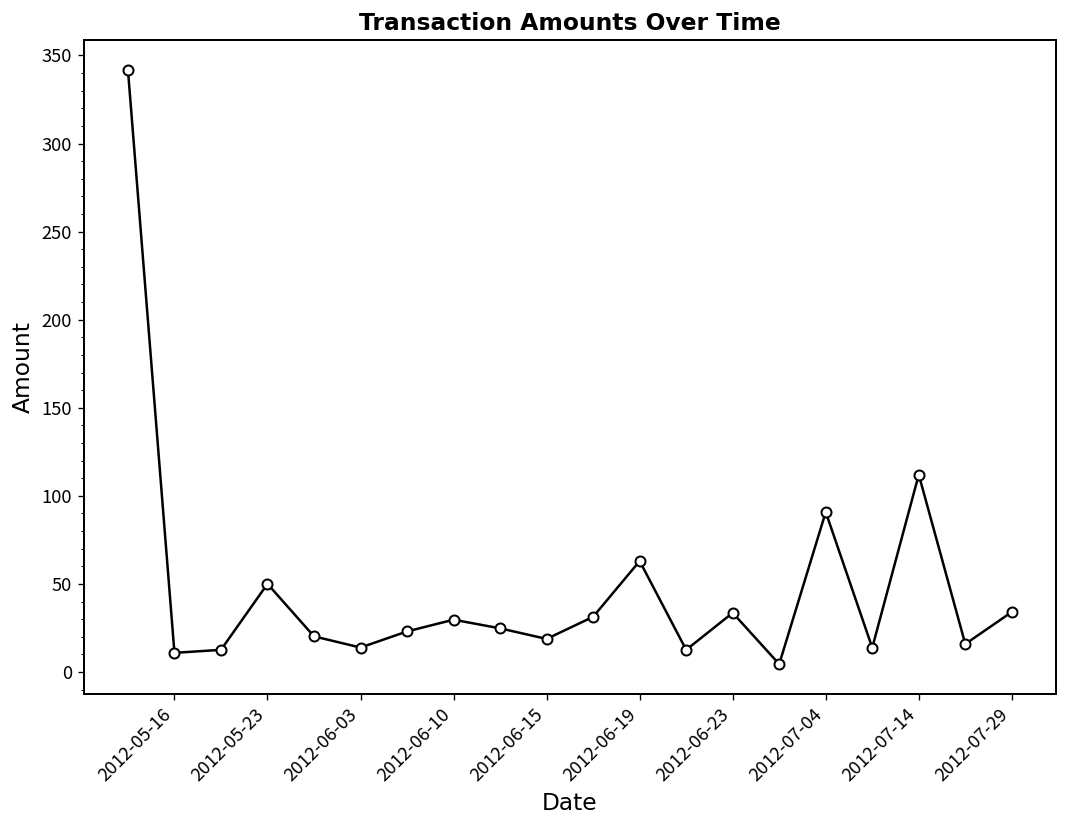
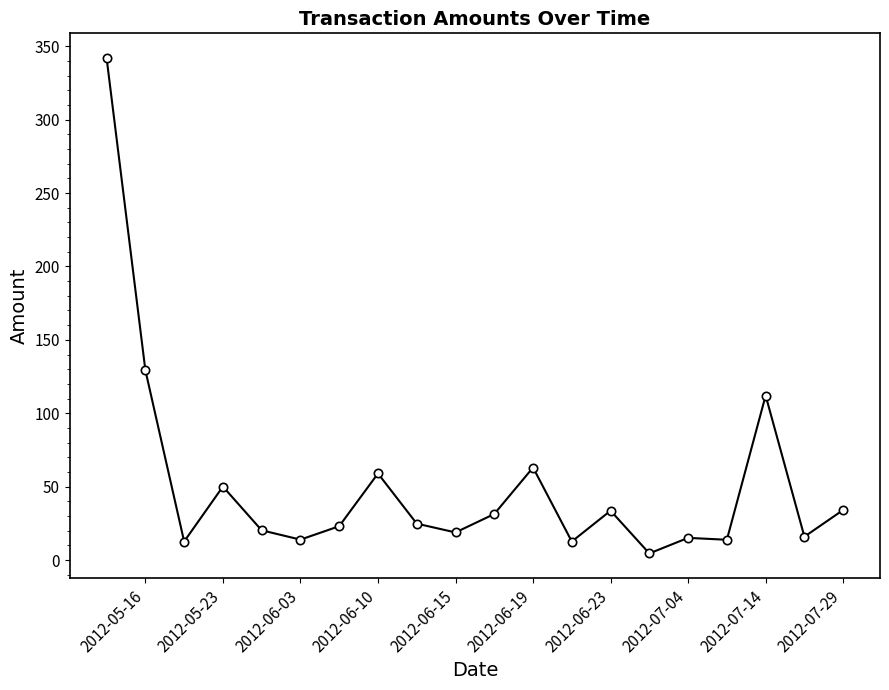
  {
-   "2012-05-16": 11,
+   "2012-05-16": 129,
    "2012-05-23": 50,
    "2012-06-03": 14,
-   "2012-06-10": 30,
+   "2012-06-10": 59,
    "2012-06-15": 19,
    "2012-06-19": 63,
    "2012-06-23": 34,
-   "2012-07-04": 91,
+   "2012-07-04": 15,
    "2012-07-14": 112,
    "2012-07-29": 34
  }
